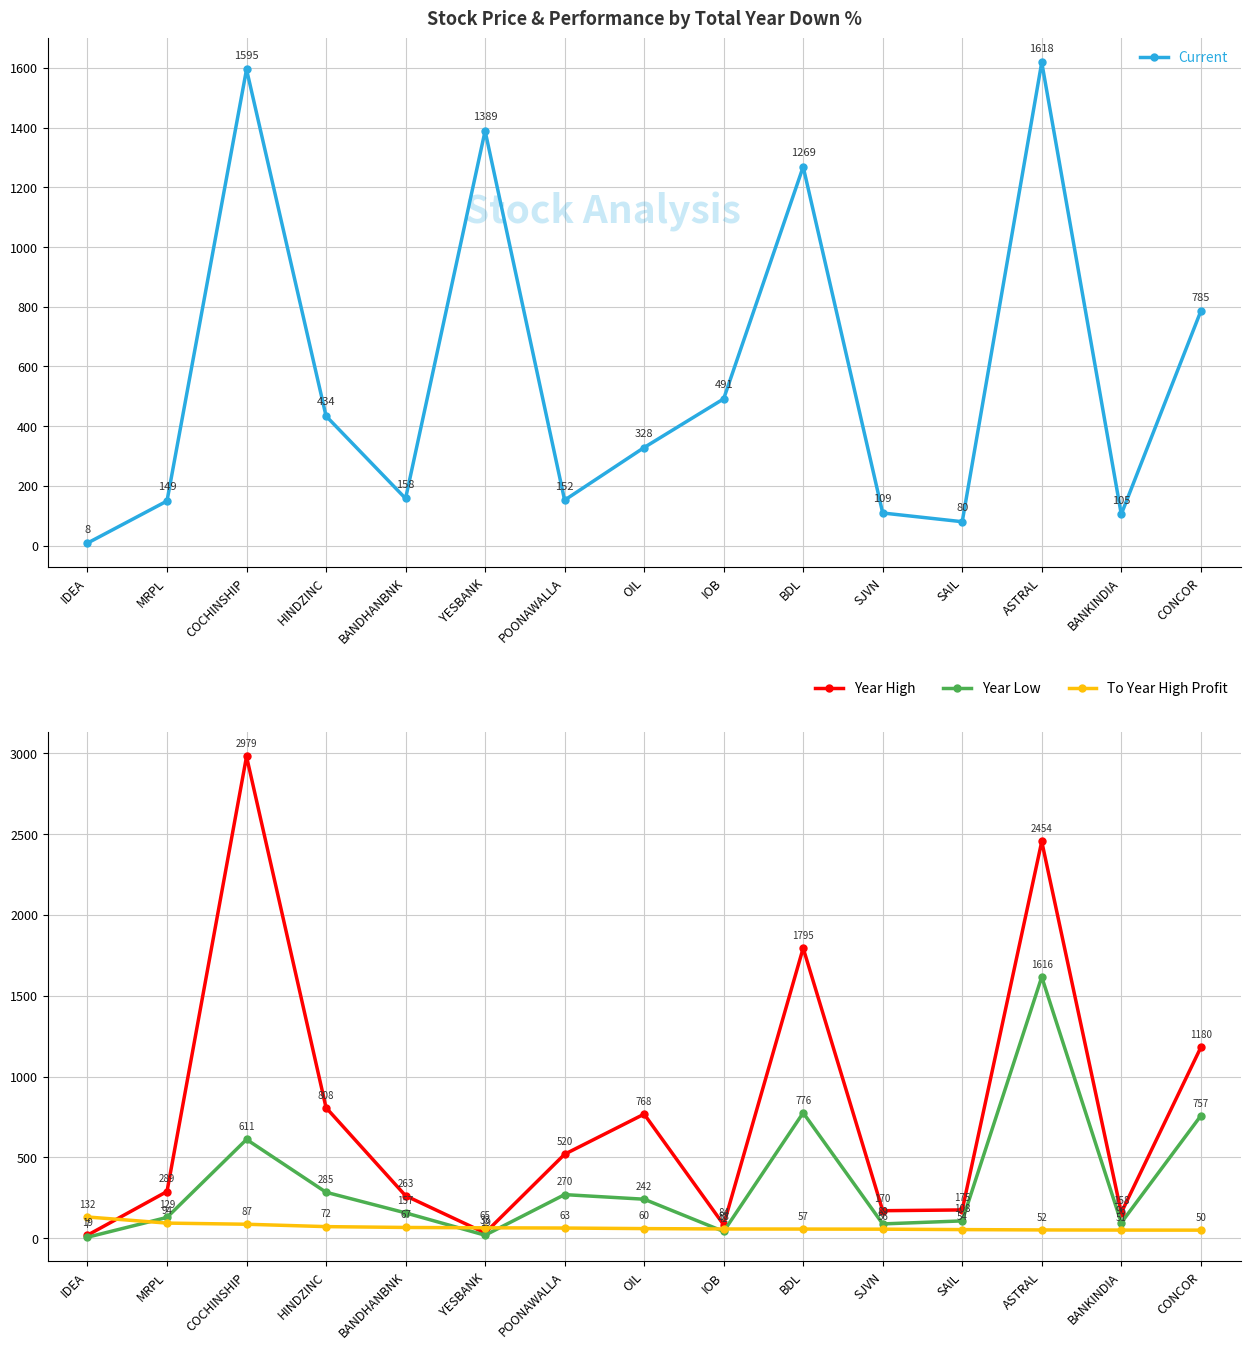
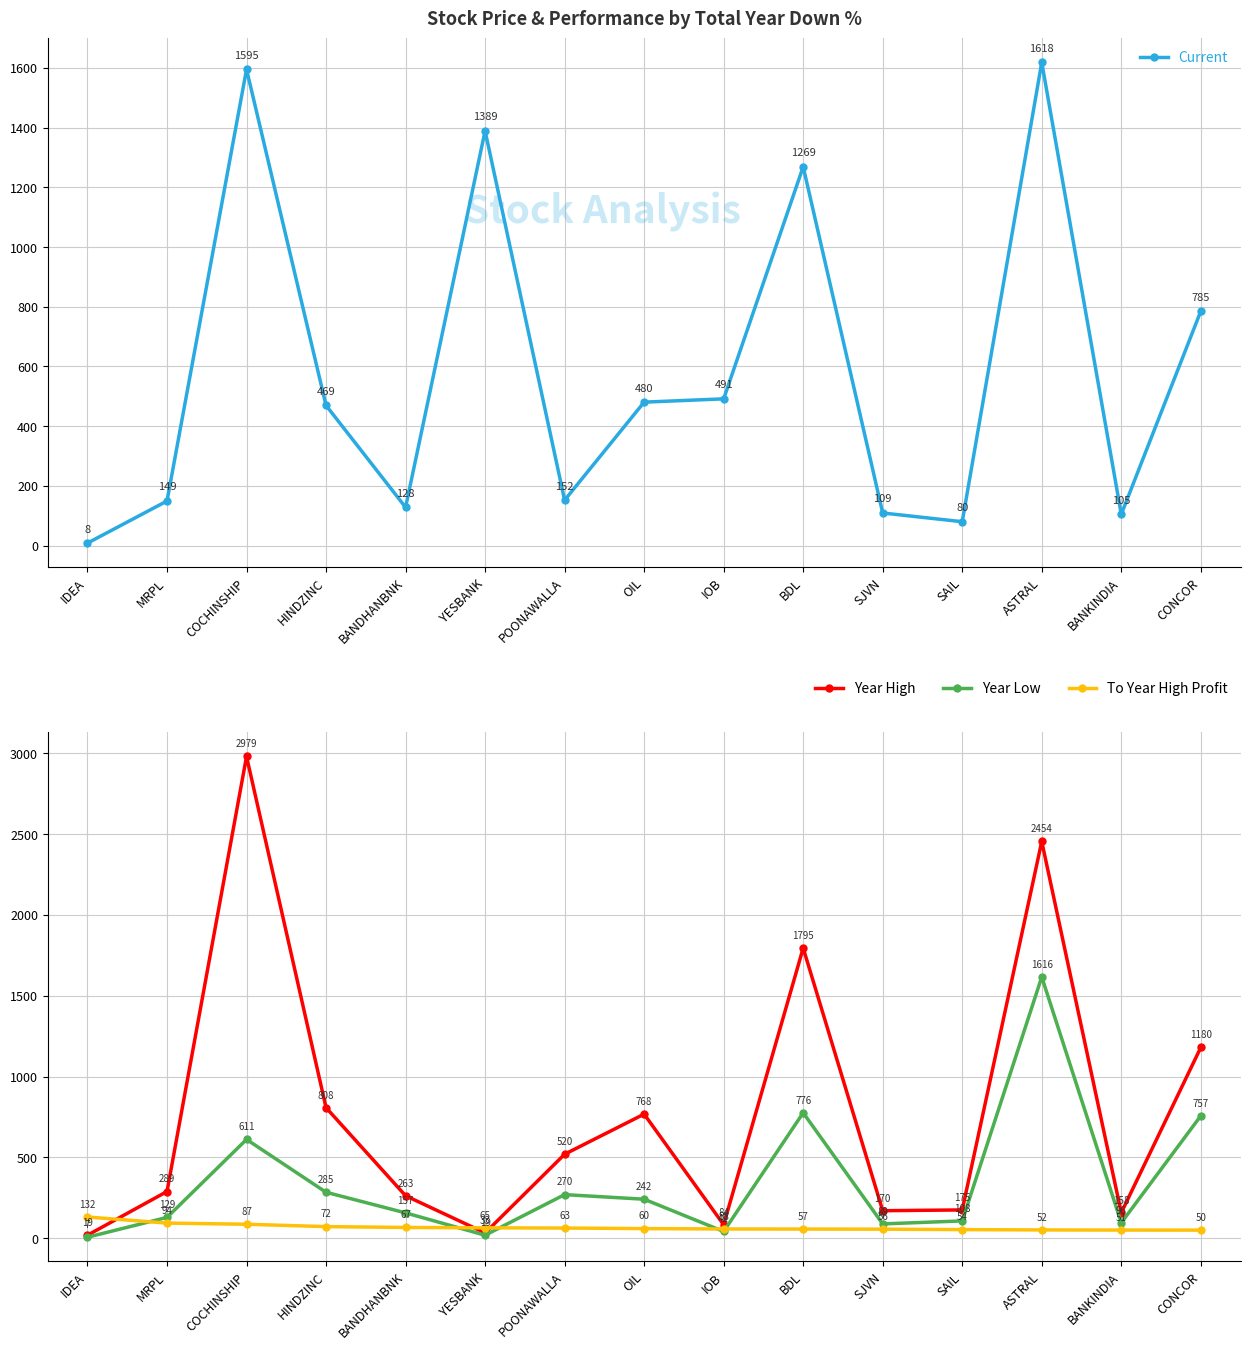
  {
    "Stock Price & Performance by Total Year Down %": {
      "IDEA": 8,
      "MRPL": 149,
      "COCHINSHIP": 1595,
-     "HINDZINC": 434,
-     "BANDHANBNK": 158,
+     "HINDZINC": 469,
+     "BANDHANBNK": 128,
      "YESBANK": 1389,
      "POONAWALLA": 152,
-     "OIL": 328,
+     "OIL": 480,
      "IOB": 491,
      "BDL": 1269,
      "SJVN": 109,
      "SAIL": 80,
      "ASTRAL": 1618,
      "BANKINDIA": 105,
      "CONCOR": 785
    }
  }
